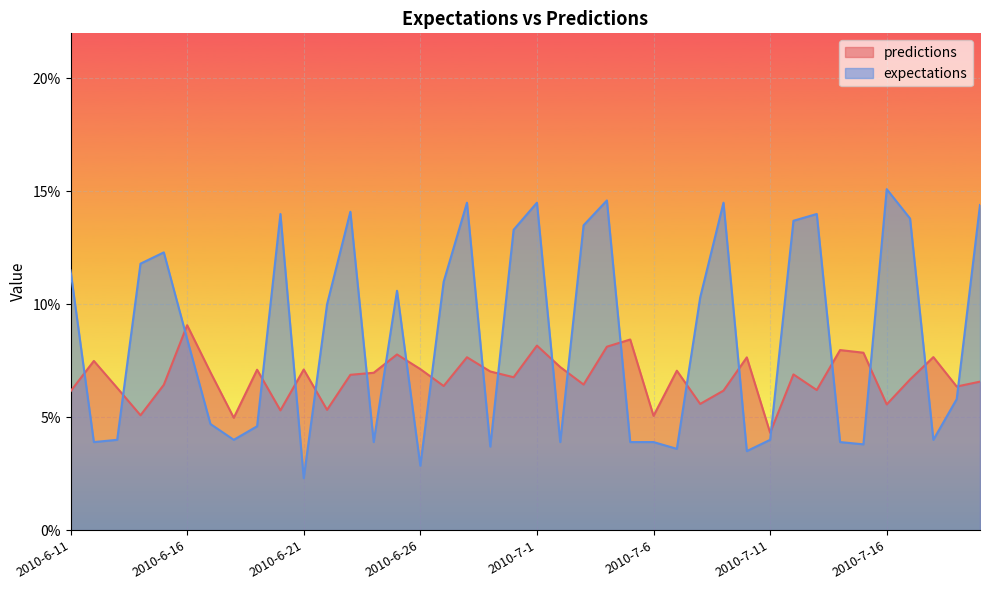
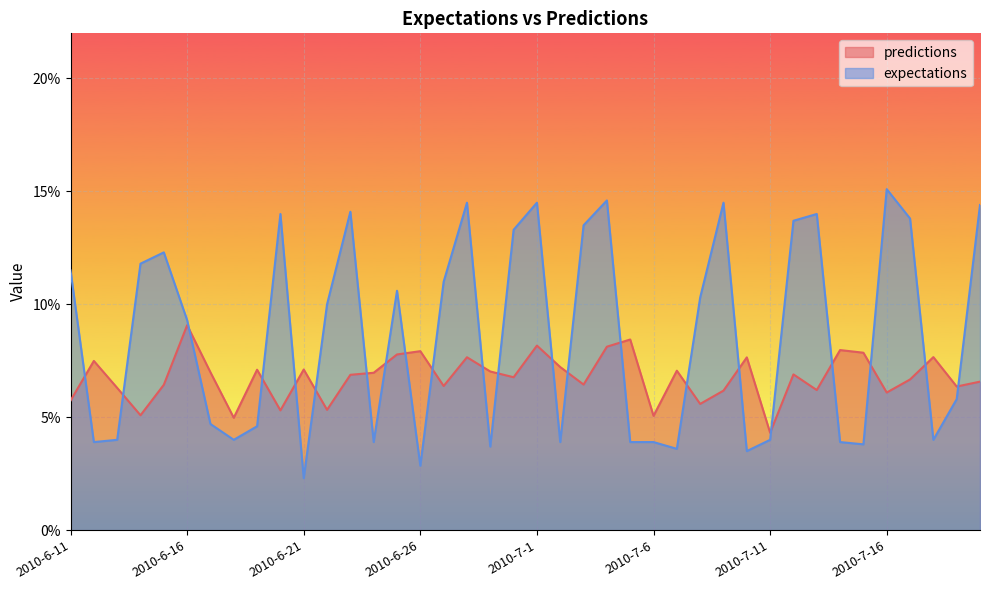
  {
    "predictions": {
-     "2010-6-11": "6.1%",
+     "2010-6-11": "5.7%",
      "2010-6-16": "9.1%",
      "2010-6-21": "7.1%",
-     "2010-6-26": "7.1%",
+     "2010-6-26": "7.9%",
      "2010-7-1": "8.2%",
      "2010-7-6": "5.1%",
      "2010-7-11": "4.3%",
-     "2010-7-16": "5.6%"
+     "2010-7-16": "6.1%"
    },
    "expectations": {
      "2010-6-11": "11.5%",
-     "2010-6-16": "8.5%",
+     "2010-6-16": "9.3%",
      "2010-6-21": "2.3%",
      "2010-6-26": "2.9%",
      "2010-7-1": "14.5%",
      "2010-7-6": "3.9%",
      "2010-7-11": "4.0%",
      "2010-7-16": "15.1%"
    }
  }
